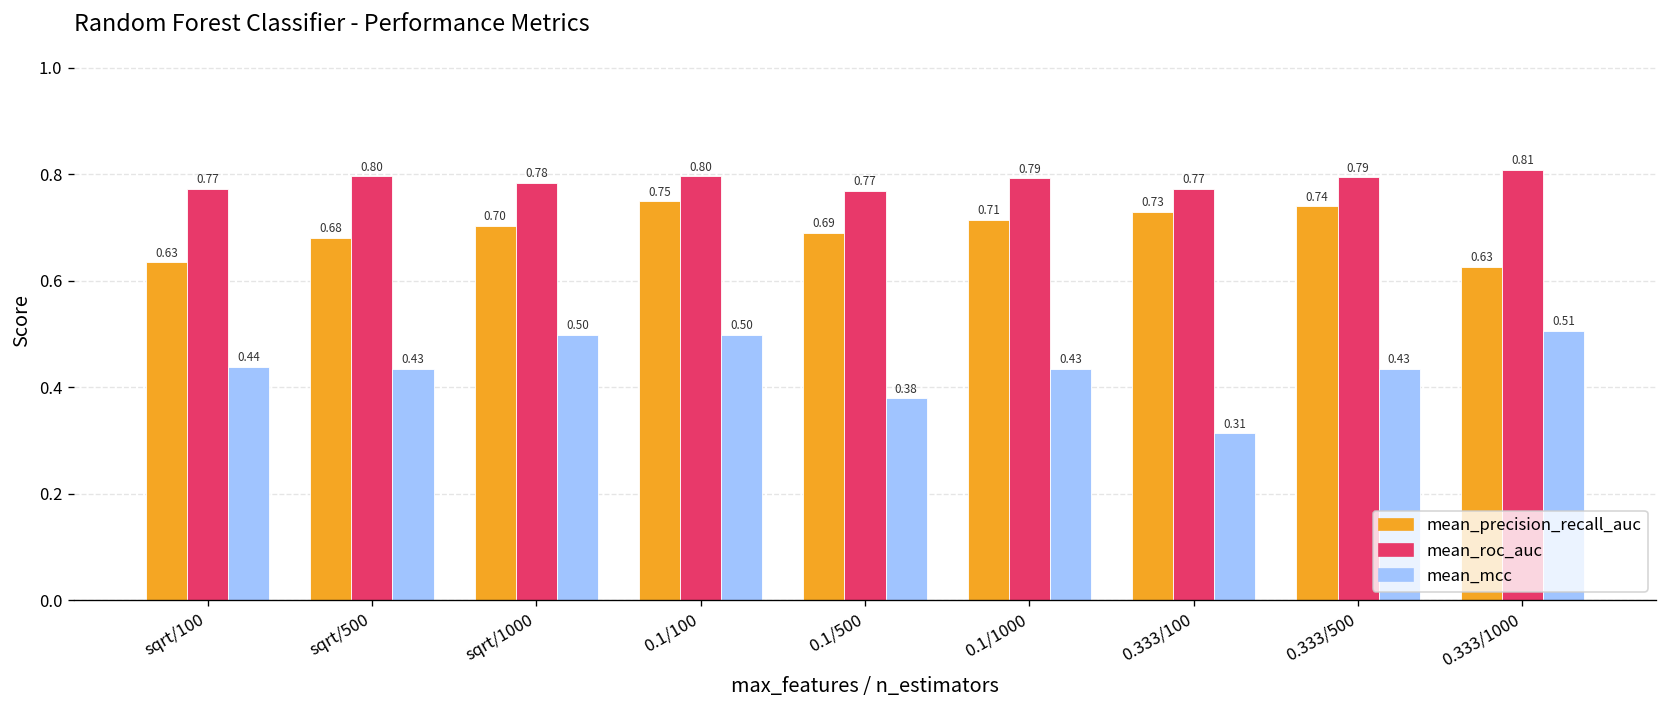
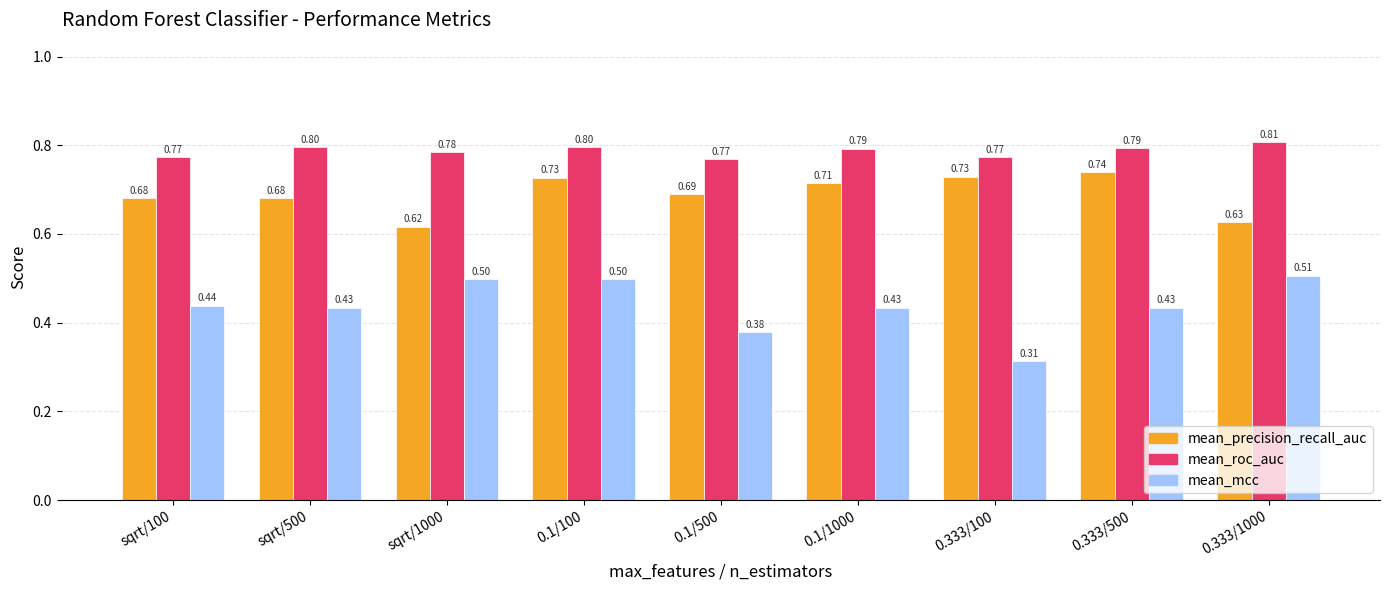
  {
    "mean_precision_recall_auc": {
-     "sqrt/100": 0.63,
+     "sqrt/100": 0.68,
      "sqrt/500": 0.68,
-     "sqrt/1000": 0.70,
-     "0.1/100": 0.75,
+     "sqrt/1000": 0.62,
+     "0.1/100": 0.73,
      "0.1/500": 0.69,
      "0.1/1000": 0.71,
      "0.333/100": 0.73,
      "0.333/500": 0.74,
      "0.333/1000": 0.63
    },
    "mean_roc_auc": {
      "sqrt/100": 0.77,
      "sqrt/500": 0.80,
      "sqrt/1000": 0.78,
      "0.1/100": 0.80,
      "0.1/500": 0.77,
      "0.1/1000": 0.79,
      "0.333/100": 0.77,
      "0.333/500": 0.79,
      "0.333/1000": 0.81
    },
    "mean_mcc": {
      "sqrt/100": 0.44,
      "sqrt/500": 0.43,
      "sqrt/1000": 0.50,
      "0.1/100": 0.50,
      "0.1/500": 0.38,
      "0.1/1000": 0.43,
      "0.333/100": 0.31,
      "0.333/500": 0.43,
      "0.333/1000": 0.51
    }
  }
